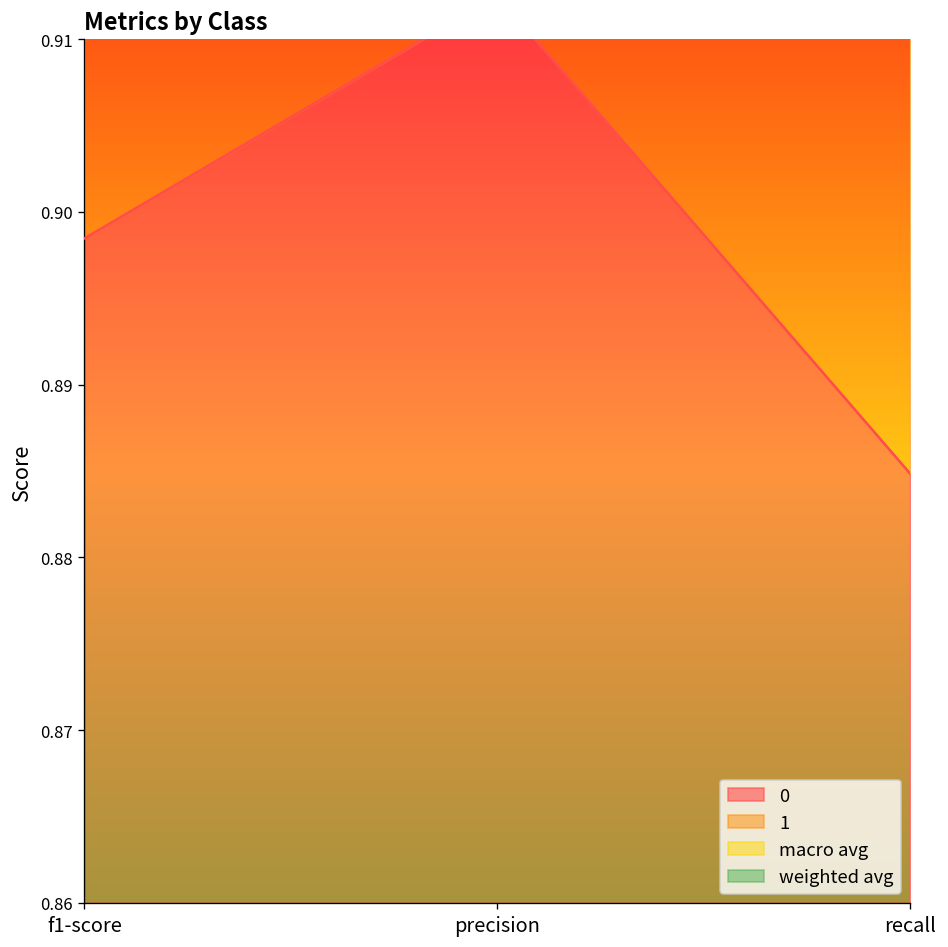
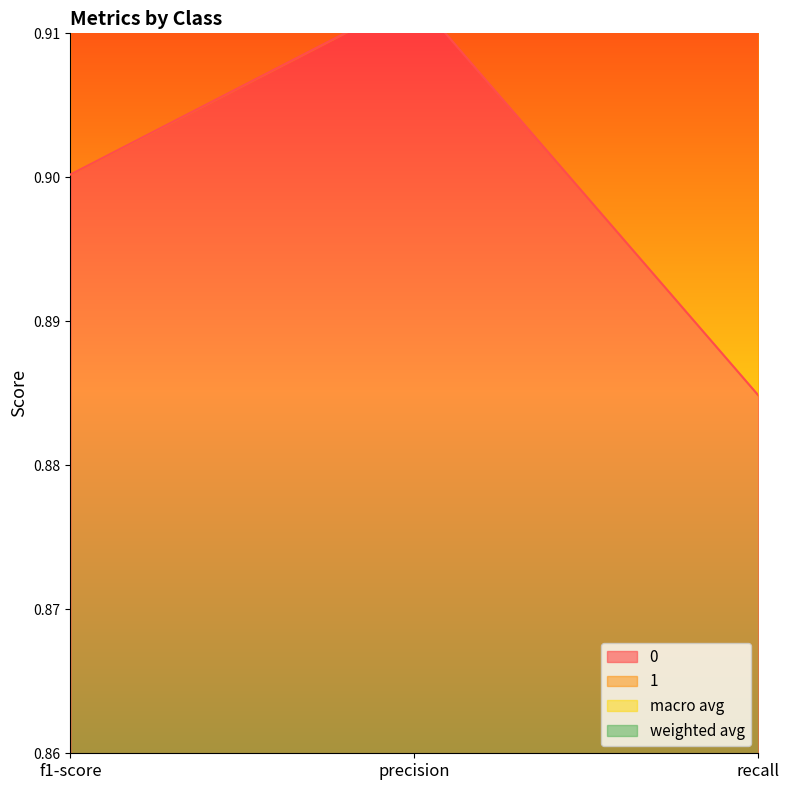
  {
    "0": {
-     "f1-score": 0.8985,
+     "f1-score": 0.9002,
      "recall": 0.8848
    }
  }
